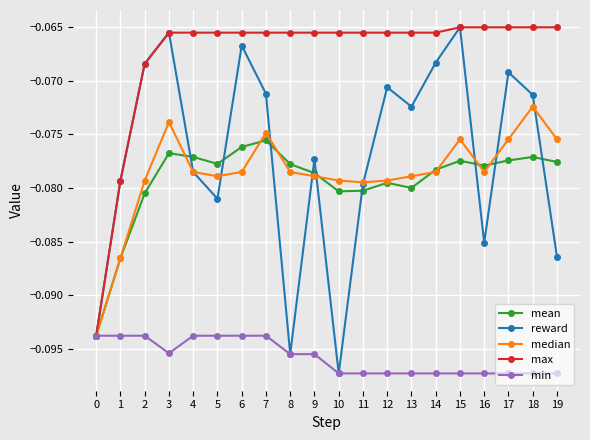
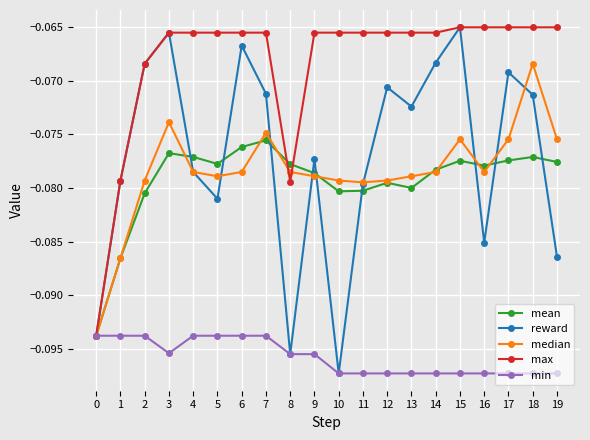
  {
    "mean": {
      "2": -0.0805,
      "3": -0.0767,
      "4": -0.0771,
      "5": -0.0777,
      "6": -0.0762,
      "7": -0.0755,
      "8": -0.0778,
      "9": -0.0786,
      "10": -0.0803,
      "11": -0.0803,
      "13": -0.0800,
      "15": -0.0775,
      "16": -0.0779,
      "17": -0.0774,
      "18": -0.0771,
      "19": -0.0776
    },
    "reward": {
      "5": -0.0810,
      "6": -0.0667,
      "7": -0.0712,
      "9": -0.0773,
      "12": -0.0706,
      "13": -0.0724,
      "14": -0.0683,
      "16": -0.0851,
      "17": -0.0692,
      "18": -0.0713,
      "19": -0.0864
    },
    "median": {
      "2": -0.0793,
      "3": -0.0739,
      "5": -0.0789,
      "6": -0.0785,
      "7": -0.0749,
      "8": -0.0785,
      "9": -0.0789,
      "10": -0.0793,
      "13": -0.0789,
      "15": -0.0755,
      "16": -0.0785,
      "17": -0.0755,
-     "18": -0.0724,
+     "18": -0.0684,
      "19": -0.0755
    },
    "max": {
      "4": -0.0655,
      "5": -0.0655,
      "6": -0.0655,
      "7": -0.0655,
-     "8": -0.0655,
+     "8": -0.0794,
      "9": -0.0655,
      "10": -0.0655,
      "11": -0.0655,
      "12": -0.0655,
      "13": -0.0655,
      "14": -0.0655,
      "16": -0.0650,
      "17": -0.0650,
      "18": -0.0650,
      "19": -0.0650
    },
    "min": {
      "1": -0.0938,
      "2": -0.0938,
      "3": -0.0954,
      "4": -0.0938,
      "5": -0.0938,
      "6": -0.0938,
      "7": -0.0938,
      "9": -0.0955,
      "11": -0.0973,
      "12": -0.0973,
      "13": -0.0973,
      "14": -0.0973,
      "15": -0.0973,
      "16": -0.0973
    }
  }
